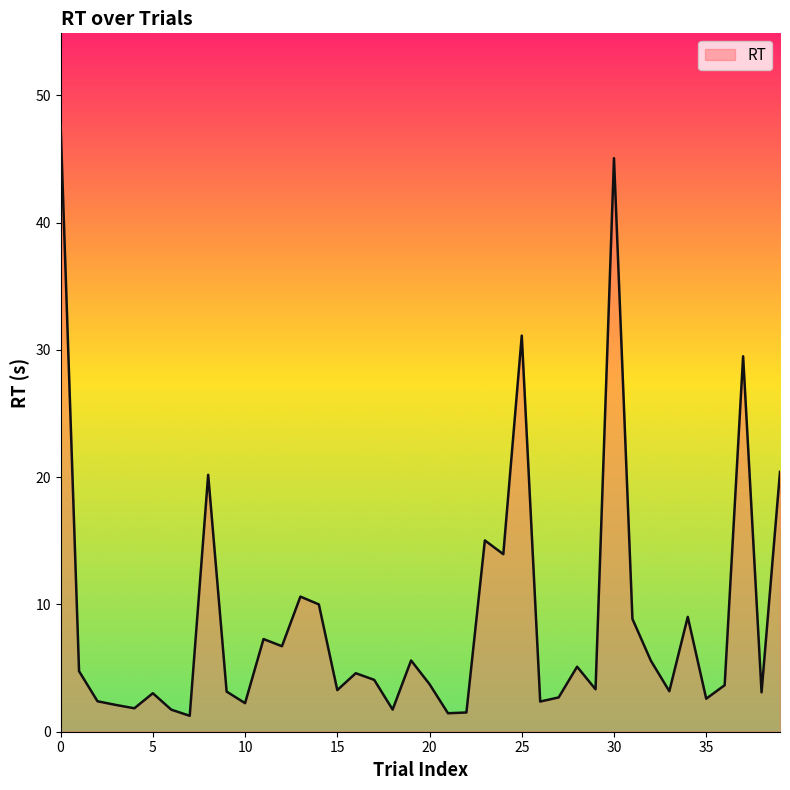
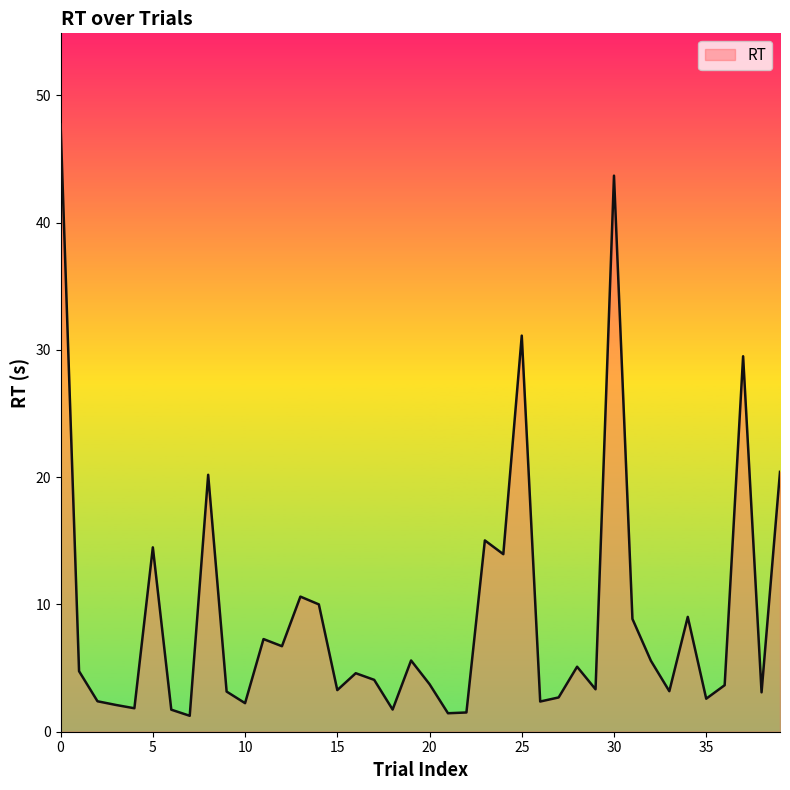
  {
    "0": 47.7,
-   "5": 3.0,
+   "5": 14.5,
    "10": 2.2,
    "15": 3.3,
    "20": 3.7,
    "25": 31.1,
-   "30": 45.1,
+   "30": 43.7,
    "35": 2.6
  }
